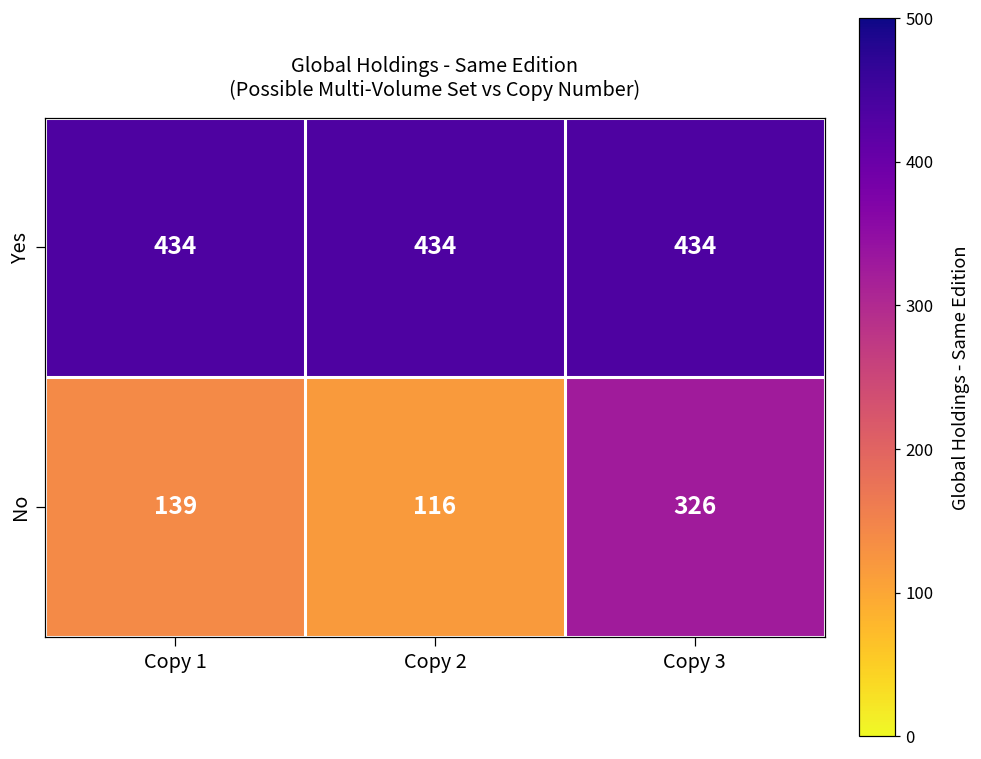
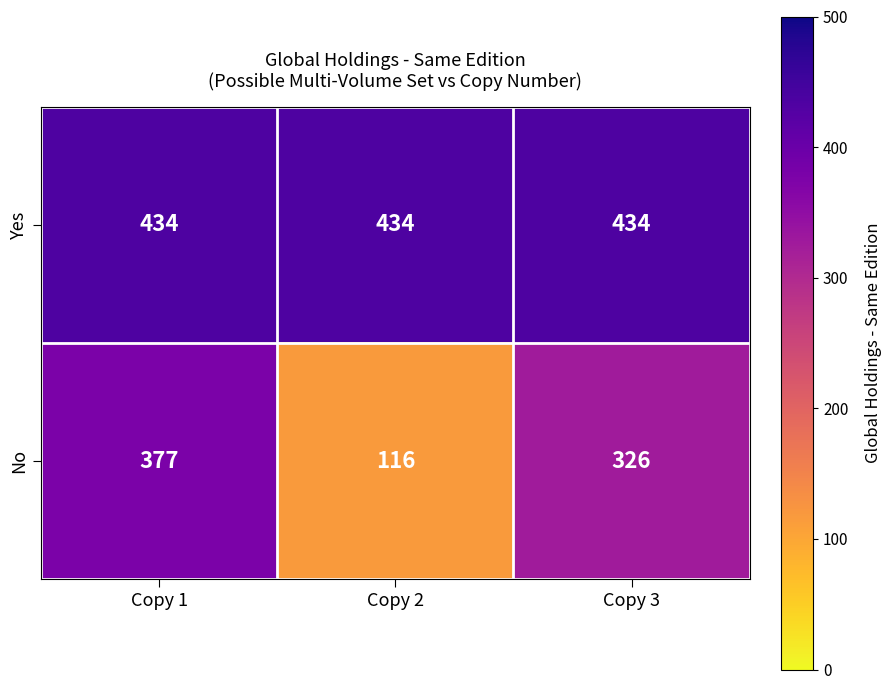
  {
    "Yes": {
      "Copy 1": 434,
      "Copy 2": 434,
      "Copy 3": 434
    },
    "No": {
-     "Copy 1": 139,
+     "Copy 1": 377,
      "Copy 2": 116,
      "Copy 3": 326
    }
  }
